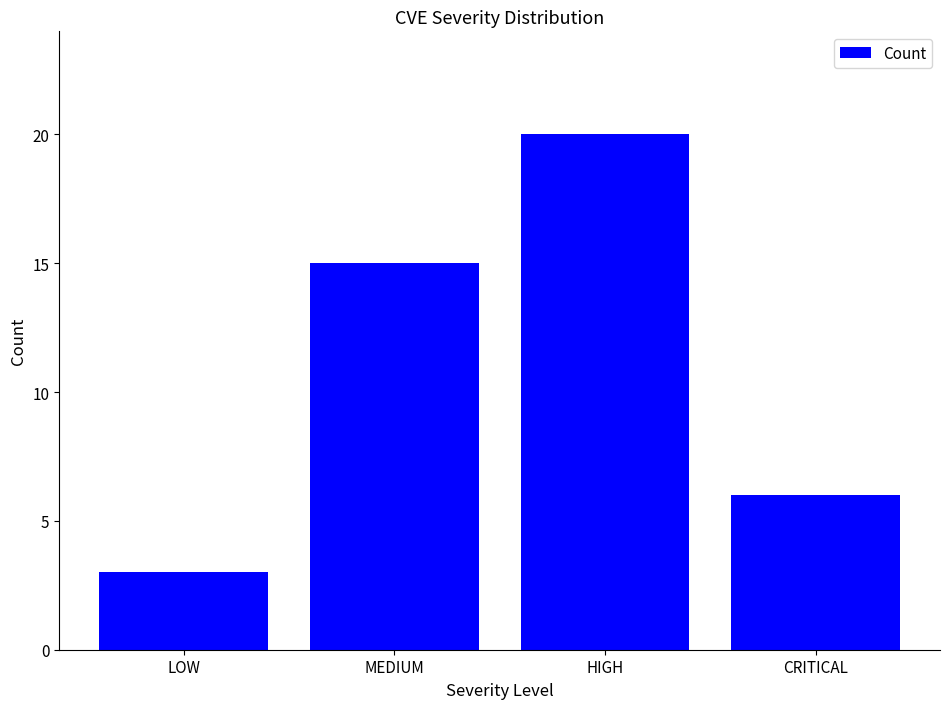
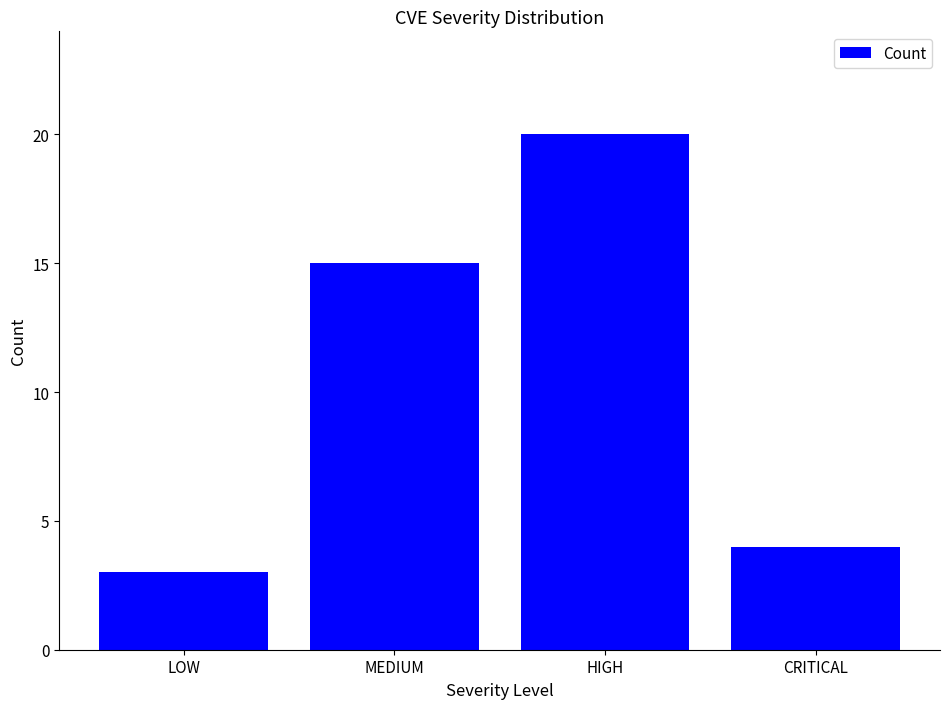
  {
    "LOW": 3,
    "MEDIUM": 15,
    "HIGH": 20,
-   "CRITICAL": 6
+   "CRITICAL": 4
  }
